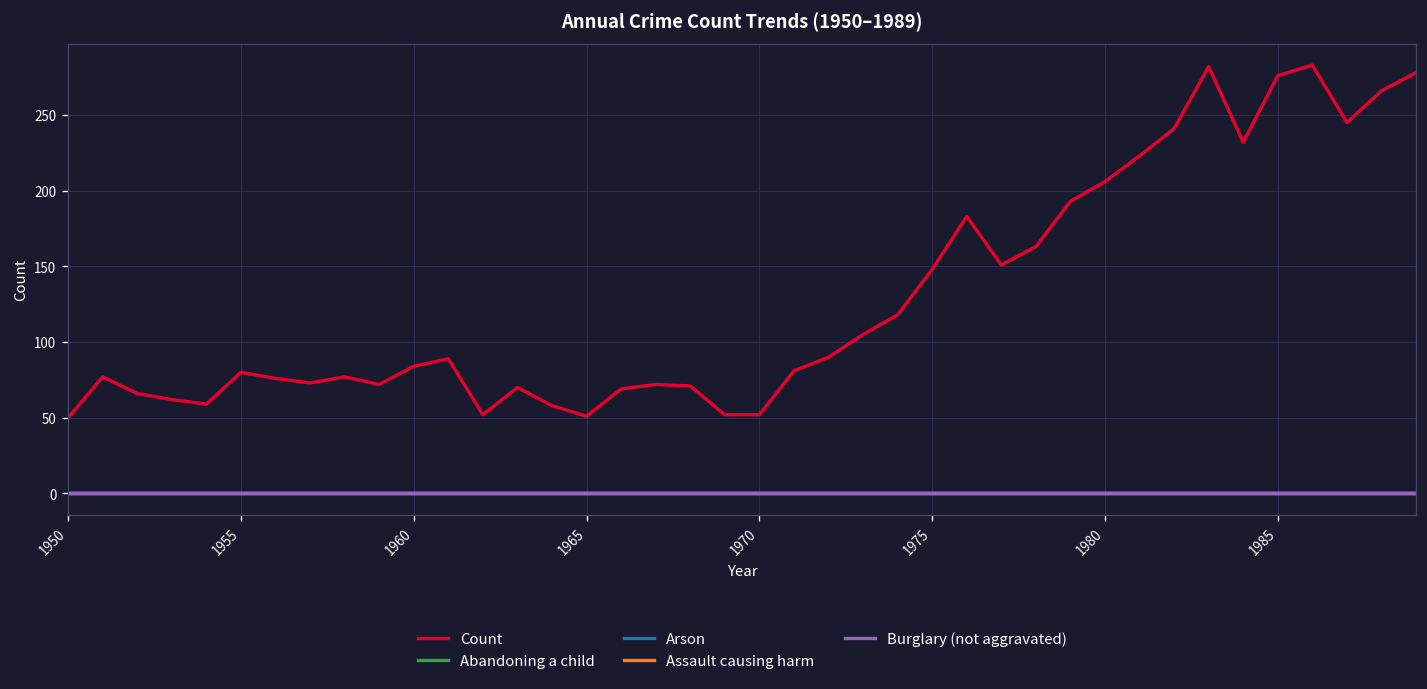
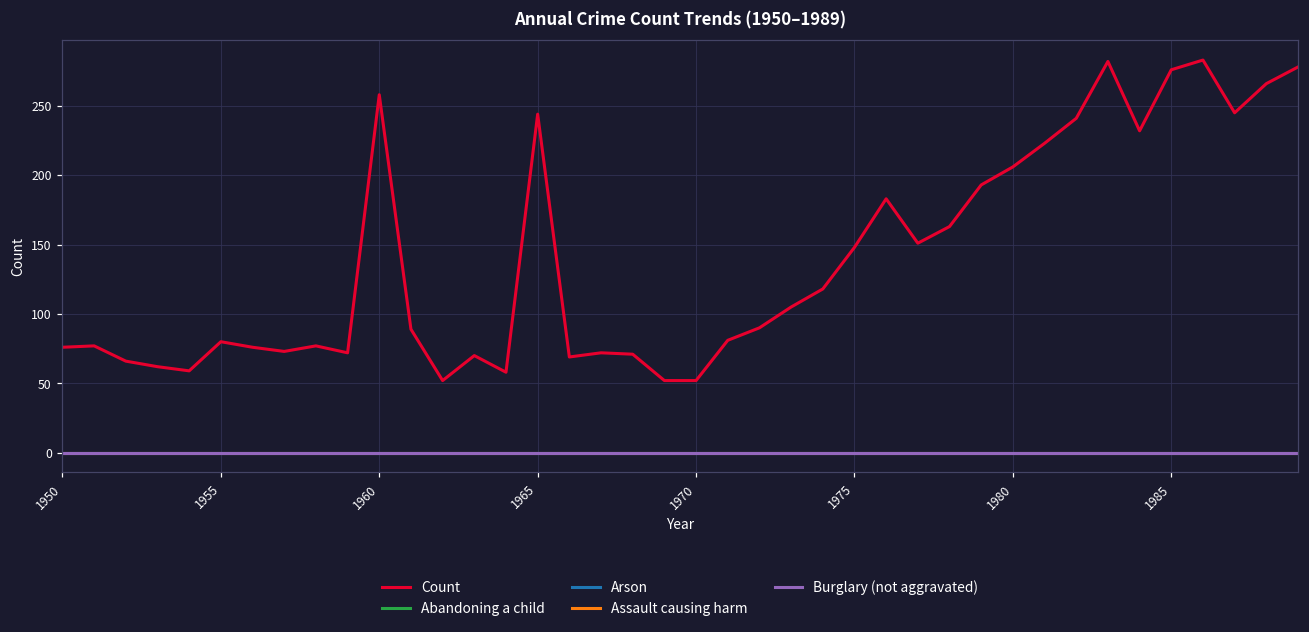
  {
    "Count": {
-     "1950": 50,
+     "1950": 76,
      "1955": 80,
-     "1960": 84,
-     "1965": 51,
+     "1960": 258,
+     "1965": 244,
      "1970": 52,
      "1975": 148,
      "1980": 206,
      "1985": 276
    },
    "Burglary (not aggravated)": {
      "1950": 0,
      "1955": 0,
      "1960": 0,
      "1965": 0,
      "1970": 0,
      "1975": 0,
      "1980": 0,
      "1985": 0
    }
  }
